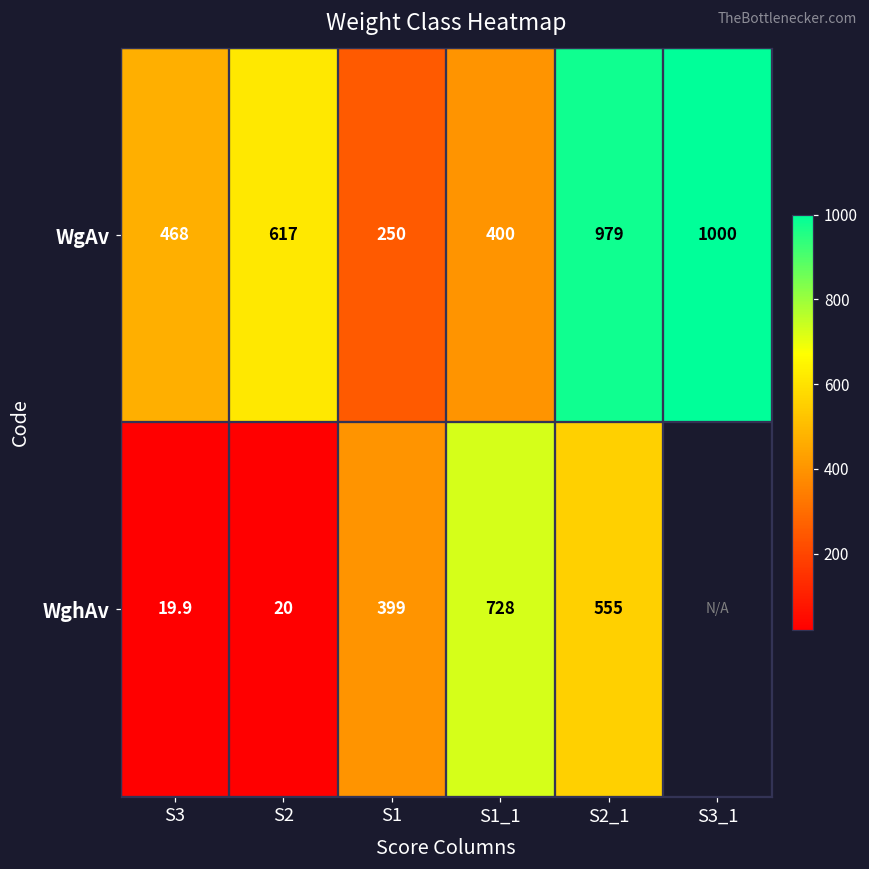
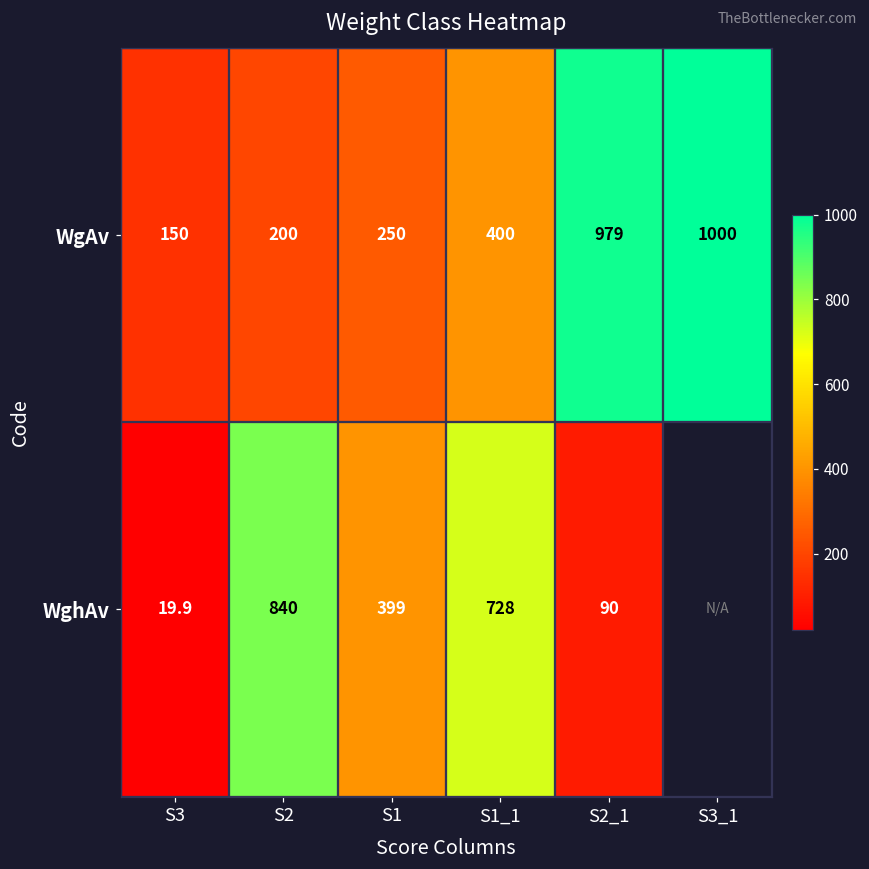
  {
    "WgAv": {
-     "S3": 468,
-     "S2": 617,
+     "S3": 150,
+     "S2": 200,
      "S1": 250,
      "S1_1": 400,
      "S2_1": 979,
      "S3_1": 1000
    },
    "WghAv": {
      "S3": 19.9,
-     "S2": 20,
+     "S2": 840,
      "S1": 399,
      "S1_1": 728,
-     "S2_1": 555
+     "S2_1": 90
    }
  }
